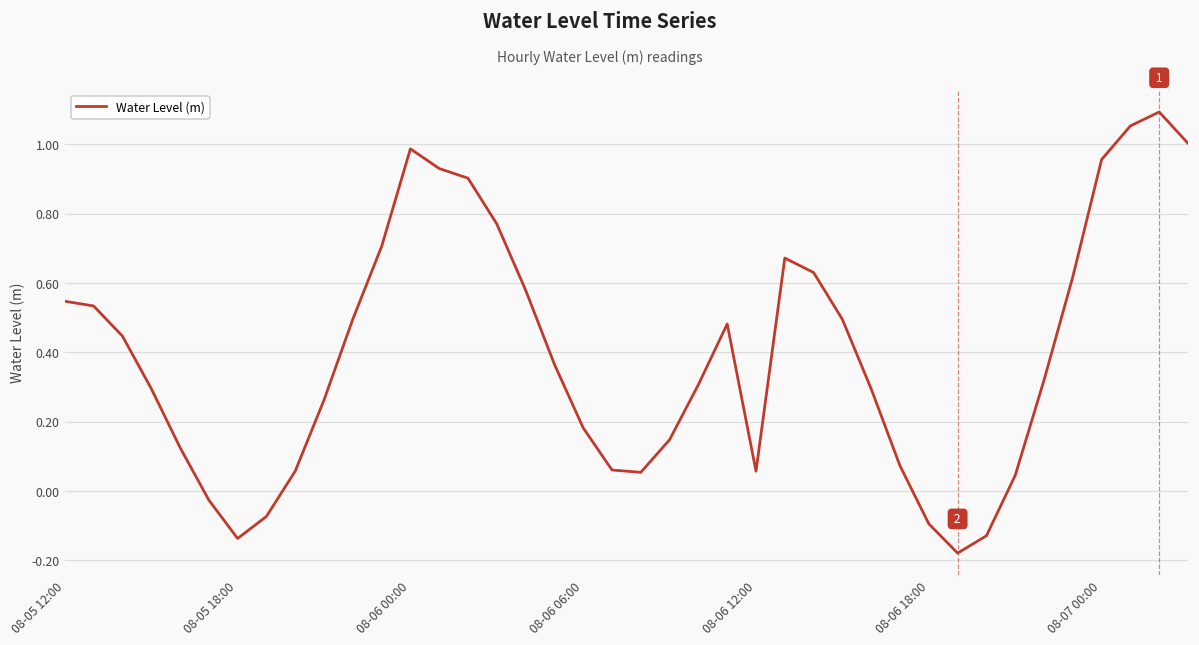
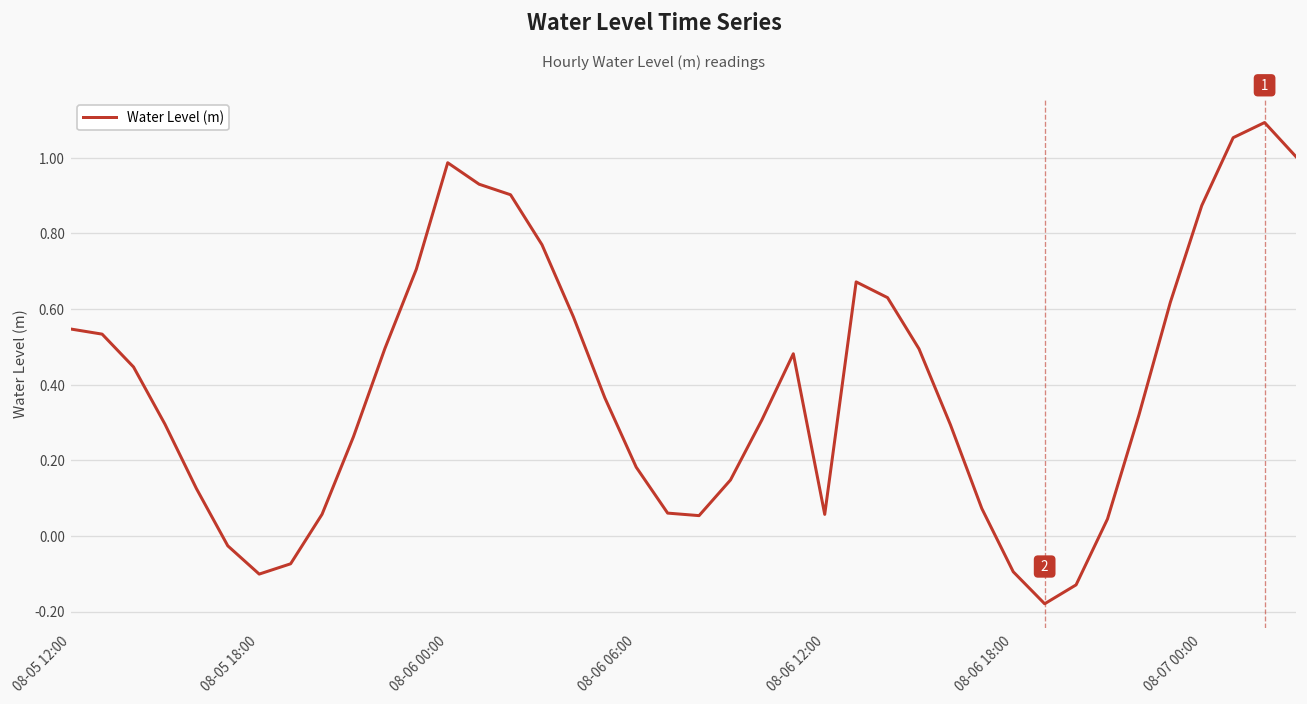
  {
    "08-05 12:00": 0.55,
-   "08-05 18:00": -0.14,
+   "08-05 18:00": -0.10,
    "08-06 00:00": 0.99,
    "08-06 06:00": 0.18,
    "08-06 12:00": 0.06,
-   "08-07 00:00": 0.96
+   "08-07 00:00": 0.87
  }
